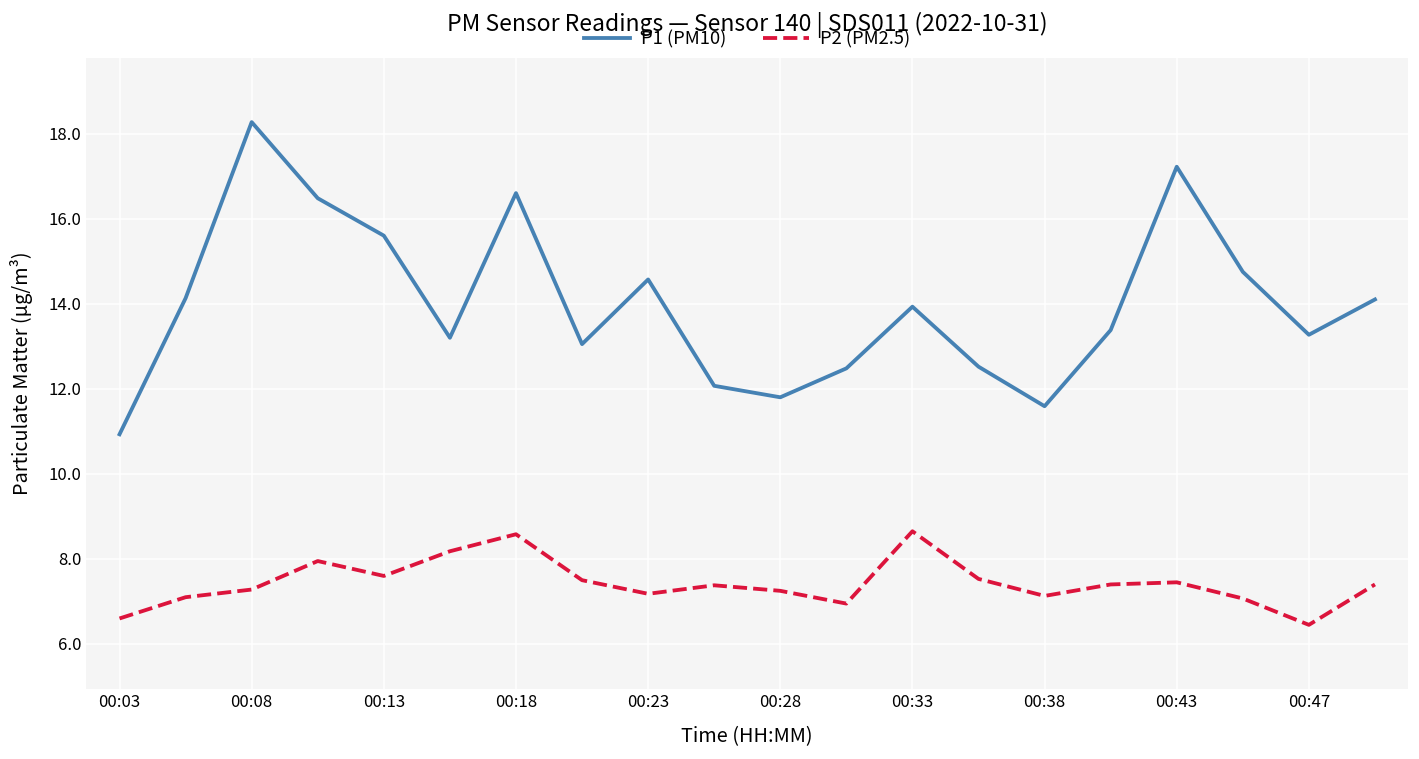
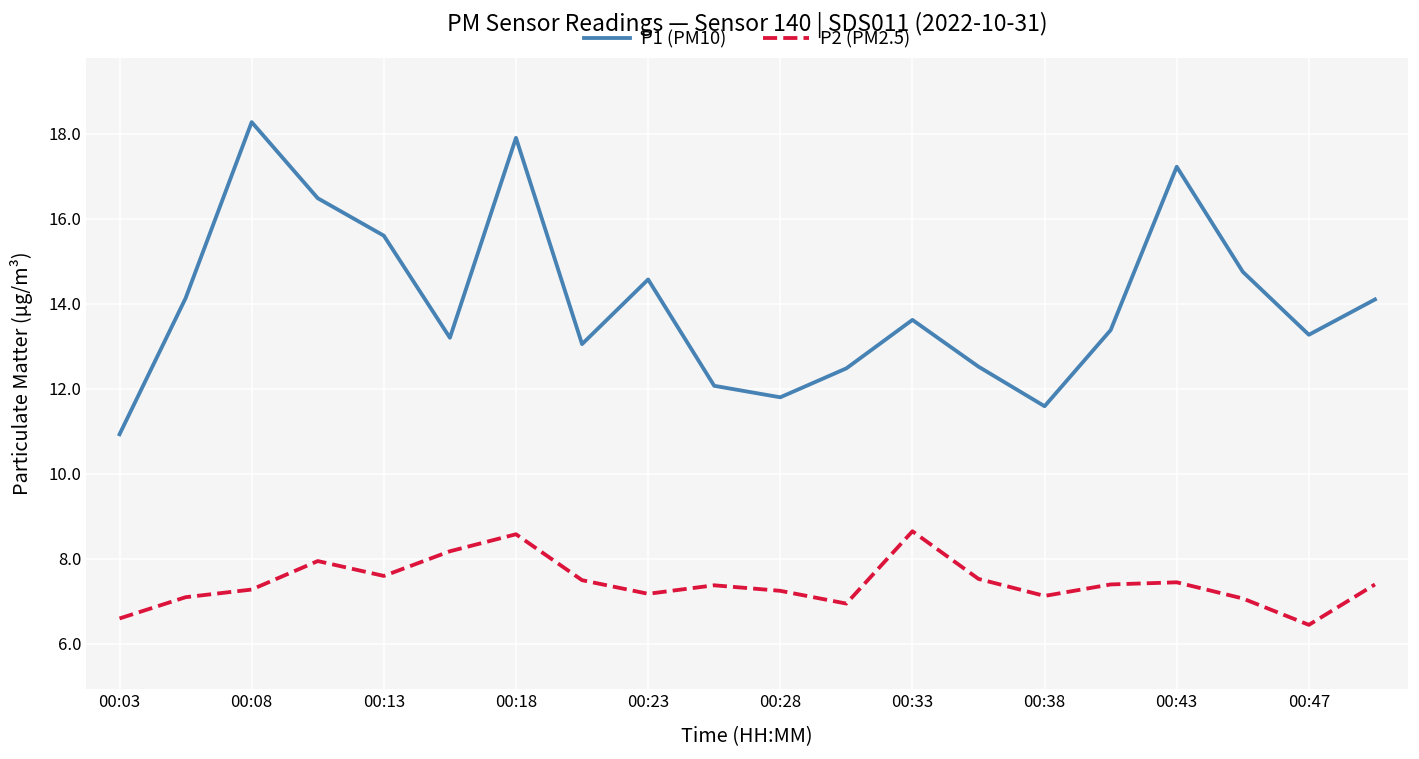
  {
    "P1 (PM10)": {
      "00:03": 10.9,
      "00:08": 18.3,
      "00:13": 15.6,
-     "00:18": 16.6,
+     "00:18": 17.9,
      "00:23": 14.6,
      "00:28": 11.8,
-     "00:33": 13.9,
+     "00:33": 13.6,
      "00:38": 11.6,
      "00:43": 17.2,
      "00:47": 13.3
    },
    "P2 (PM2.5)": {
      "00:03": 6.6,
      "00:08": 7.3,
      "00:13": 7.6,
      "00:18": 8.6,
      "00:23": 7.2,
      "00:28": 7.3,
      "00:33": 8.7,
      "00:38": 7.1,
      "00:43": 7.5,
      "00:47": 6.5
    }
  }
